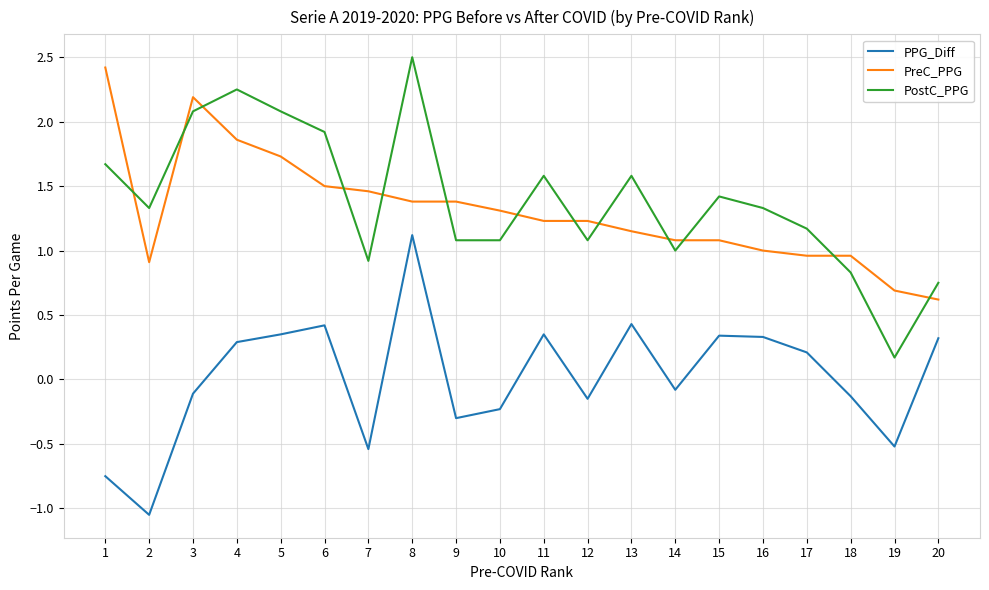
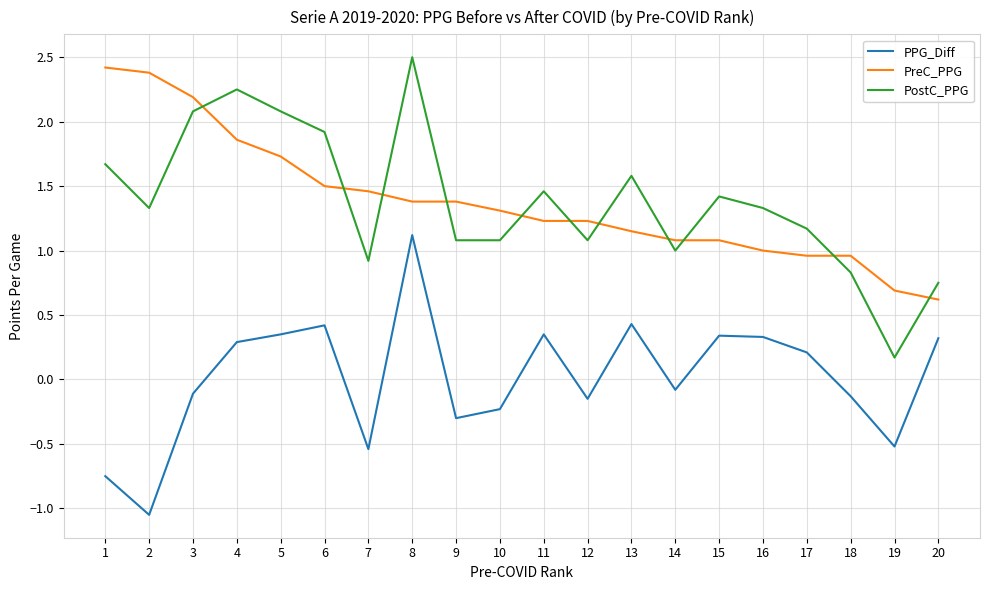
  {
    "PPG_Diff": {
      "1": -0.75,
      "2": -1.05,
      "3": -0.11,
      "4": 0.29,
      "5": 0.35,
      "6": 0.42,
      "7": -0.54,
      "8": 1.12,
      "9": -0.30,
      "10": -0.23,
      "11": 0.35,
      "12": -0.15,
      "13": 0.43,
      "14": -0.08,
      "15": 0.34,
      "16": 0.33,
      "17": 0.21,
      "18": -0.13,
      "19": -0.52,
      "20": 0.32
    },
    "PreC_PPG": {
      "1": 2.42,
-     "2": 0.91,
+     "2": 2.38,
      "3": 2.19,
      "4": 1.86,
      "5": 1.73,
      "6": 1.50,
      "7": 1.46,
      "8": 1.38,
      "9": 1.38,
      "10": 1.31,
      "11": 1.23,
      "12": 1.23,
      "13": 1.15,
      "14": 1.08,
      "15": 1.08,
      "16": 1.00,
      "17": 0.96,
      "18": 0.96,
      "19": 0.69,
      "20": 0.62
    },
    "PostC_PPG": {
      "1": 1.67,
      "2": 1.33,
      "3": 2.08,
      "4": 2.25,
      "5": 2.08,
      "6": 1.92,
      "7": 0.92,
      "8": 2.50,
      "9": 1.08,
      "10": 1.08,
-     "11": 1.58,
+     "11": 1.46,
      "12": 1.08,
      "13": 1.58,
      "14": 1.00,
      "15": 1.42,
      "16": 1.33,
      "17": 1.17,
      "18": 0.83,
      "19": 0.17,
      "20": 0.75
    }
  }
